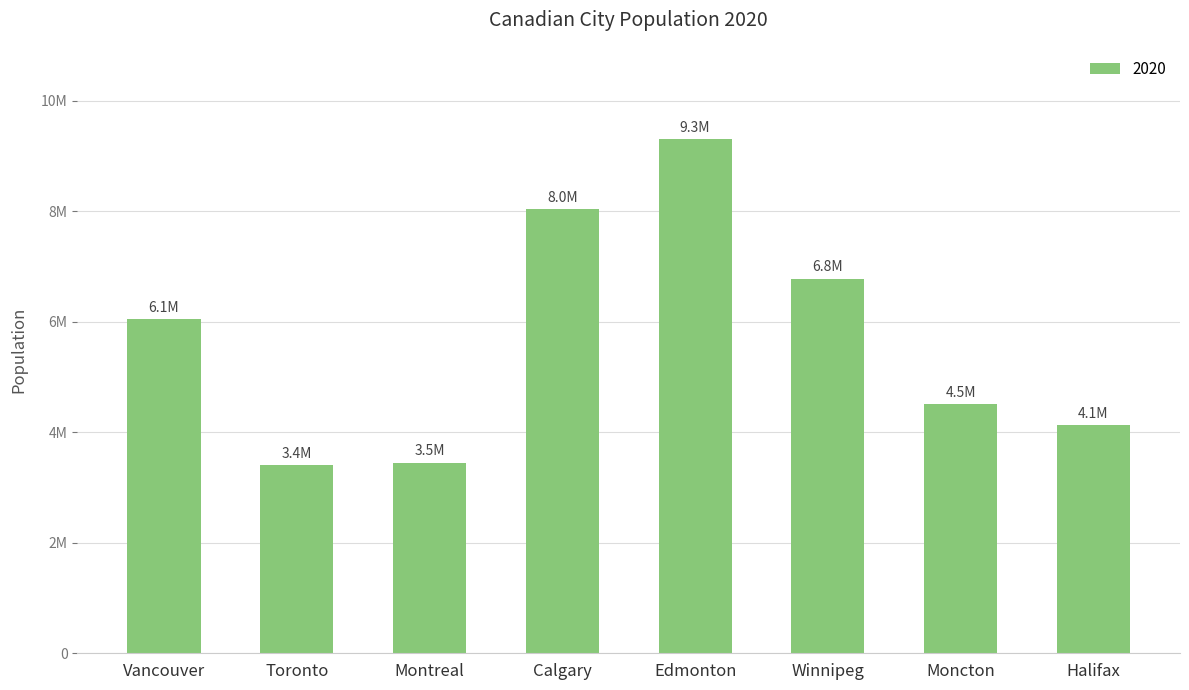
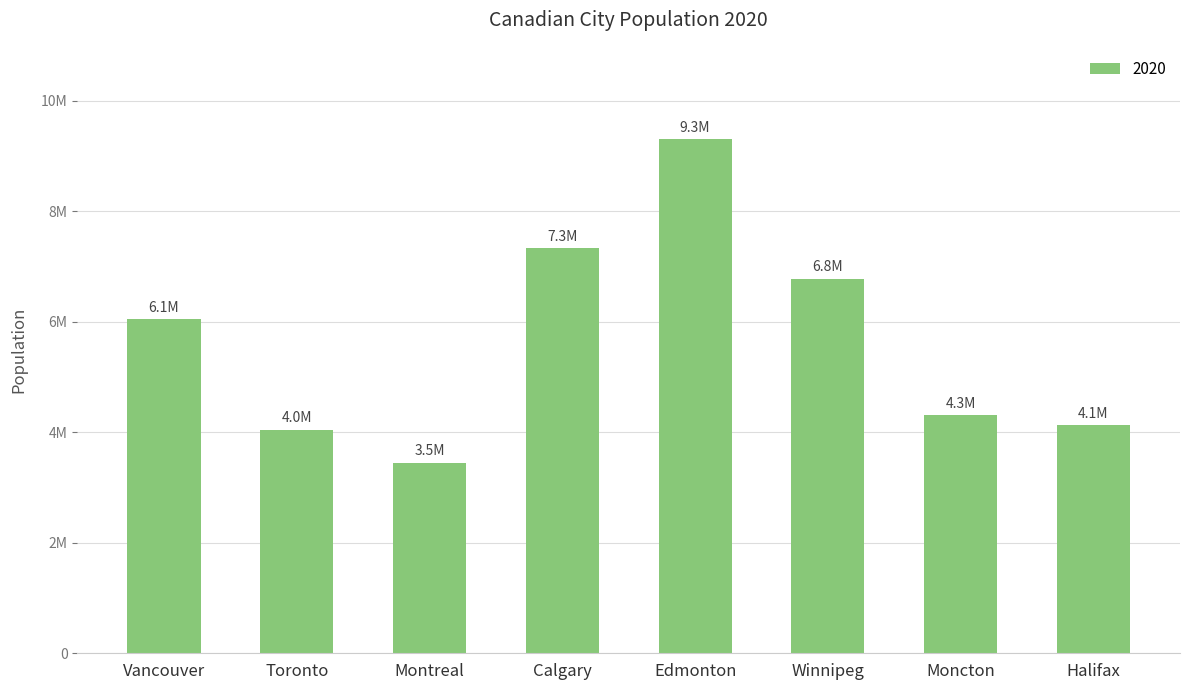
  {
    "Vancouver": "6.1M",
-   "Toronto": "3.4M",
+   "Toronto": "4.0M",
    "Montreal": "3.5M",
-   "Calgary": "8.0M",
+   "Calgary": "7.3M",
    "Edmonton": "9.3M",
    "Winnipeg": "6.8M",
-   "Moncton": "4.5M",
+   "Moncton": "4.3M",
    "Halifax": "4.1M"
  }
